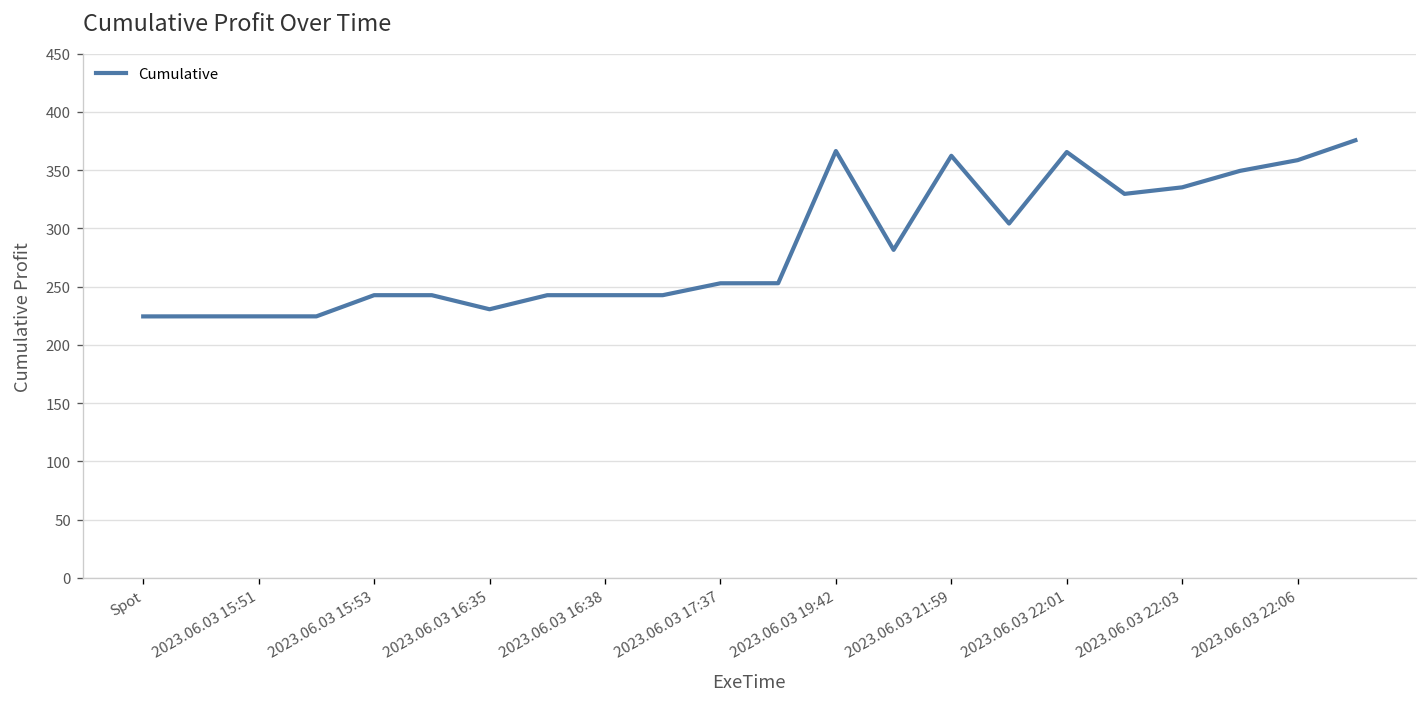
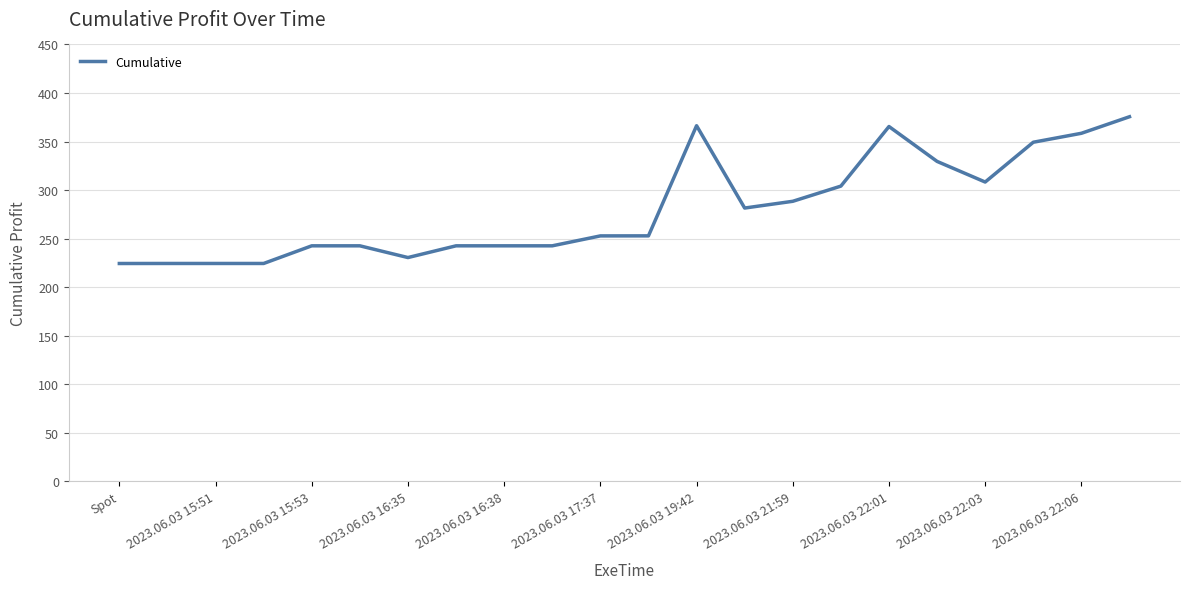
  {
    "Spot": 220,
    "2023.06.03 15:51": 220,
    "2023.06.03 15:53": 240,
    "2023.06.03 16:35": 230,
    "2023.06.03 16:38": 240,
    "2023.06.03 17:37": 250,
    "2023.06.03 19:42": 370,
-   "2023.06.03 21:59": 360,
+   "2023.06.03 21:59": 290,
    "2023.06.03 22:01": 370,
-   "2023.06.03 22:03": 340,
+   "2023.06.03 22:03": 310,
    "2023.06.03 22:06": 360
  }
